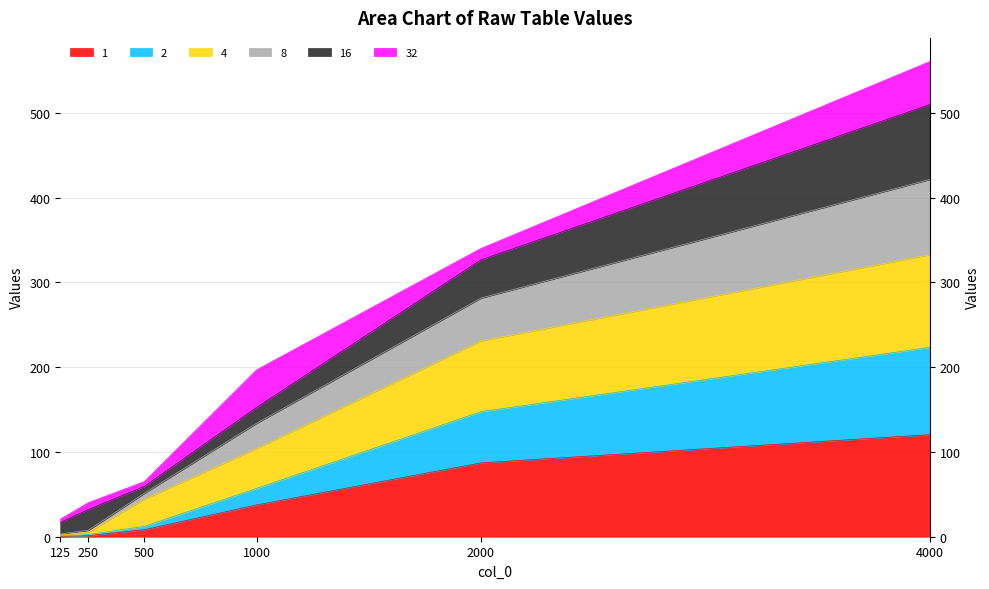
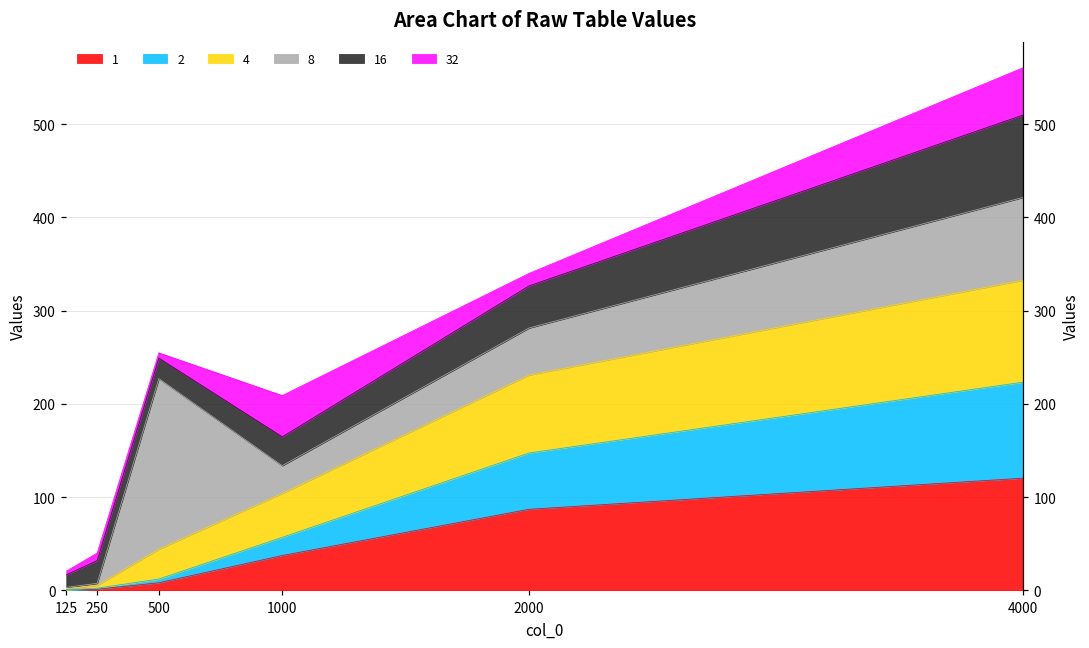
  {
    "1": {
      "500": 10,
      "1000": 40,
      "2000": 90,
      "4000": 120
    },
    "2": {
      "500": 0,
      "1000": 20,
      "2000": 60,
      "4000": 100
    },
    "4": {
      "500": 30,
      "1000": 50,
      "2000": 80,
      "4000": 110
    },
    "8": {
-     "500": 10,
+     "500": 180,
      "1000": 30,
      "2000": 50,
      "4000": 90
    },
    "16": {
      "125": 10,
      "250": 20,
-     "500": 10,
-     "1000": 20,
+     "500": 20,
+     "1000": 30,
      "2000": 50,
      "4000": 90
    },
    "32": {
      "125": 0,
      "250": 10,
      "500": 10,
      "1000": 40,
      "2000": 10,
      "4000": 50
    }
  }
